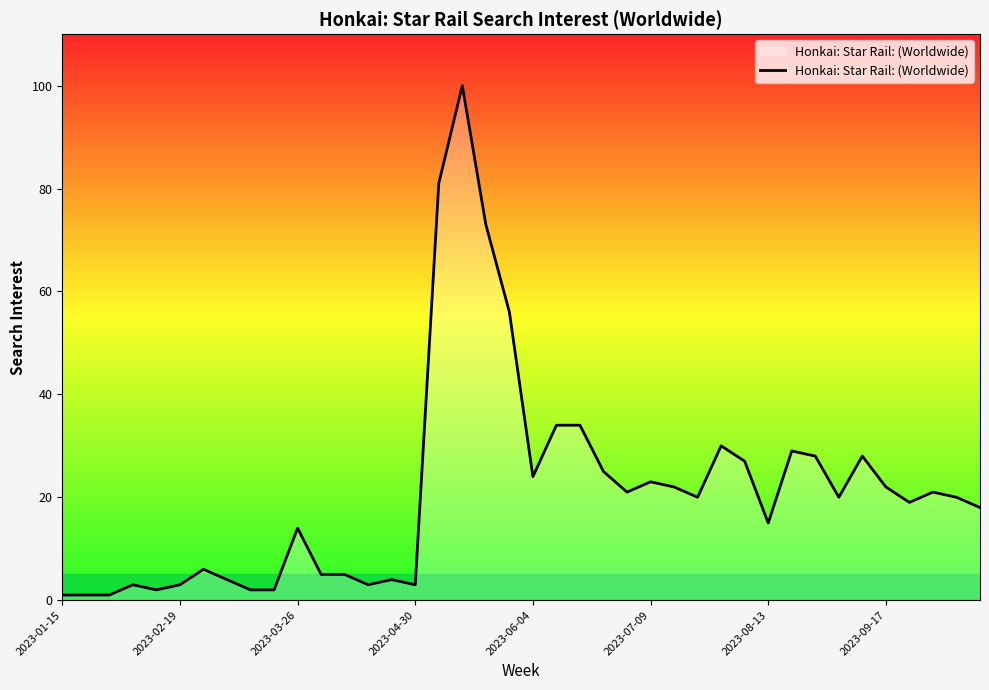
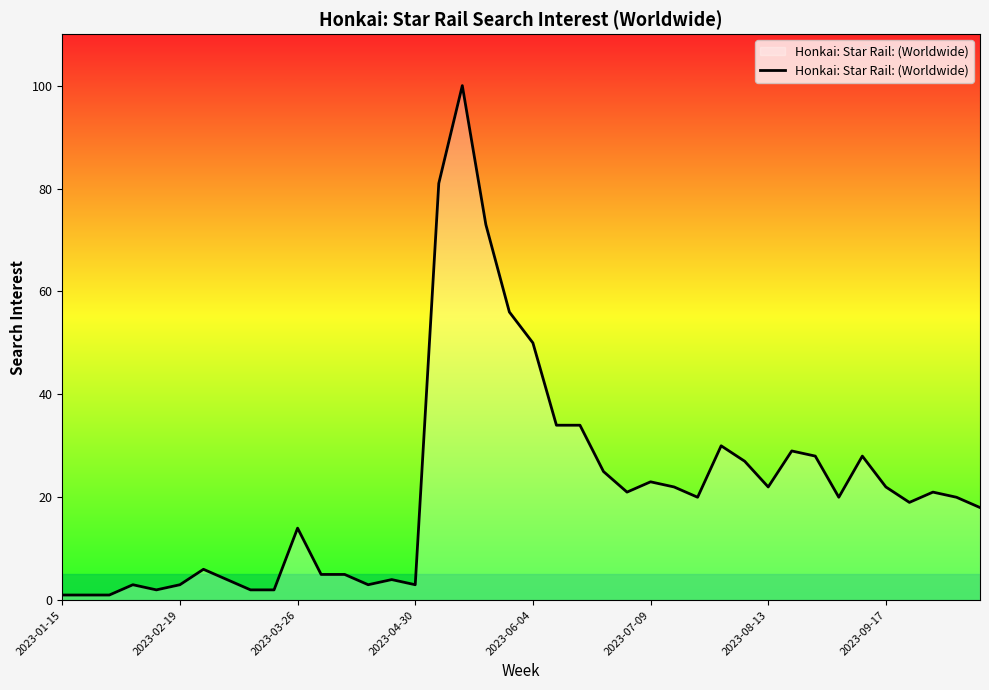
  {
    "2023-03-26": 14,
-   "2023-06-04": 24,
+   "2023-06-04": 50,
    "2023-07-09": 23,
-   "2023-08-13": 15,
+   "2023-08-13": 22,
    "2023-09-17": 22
  }
